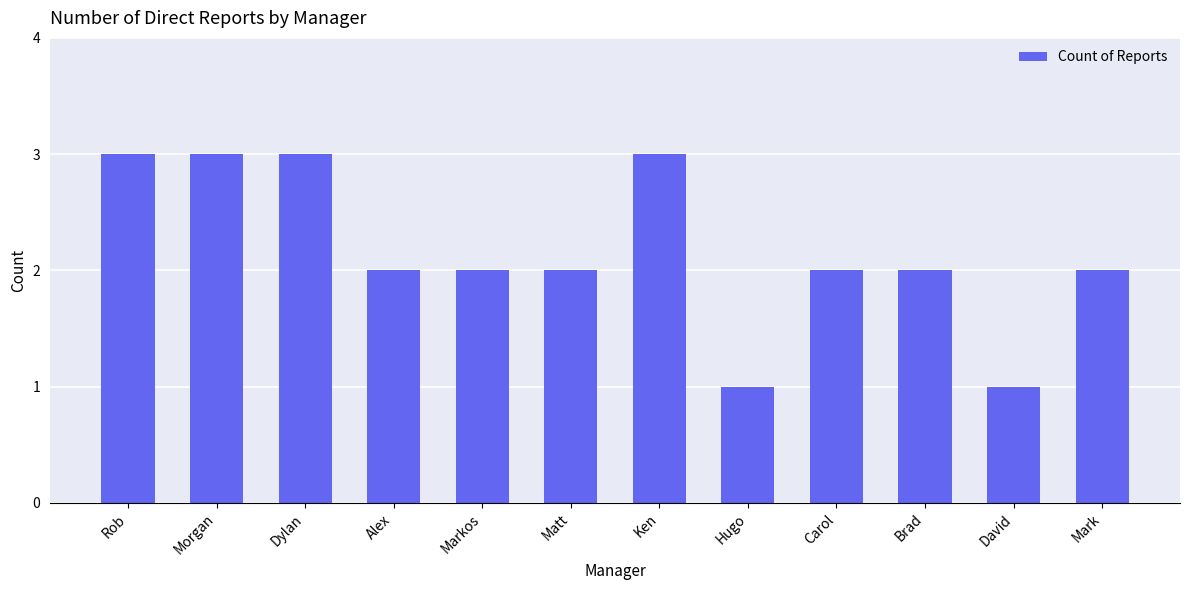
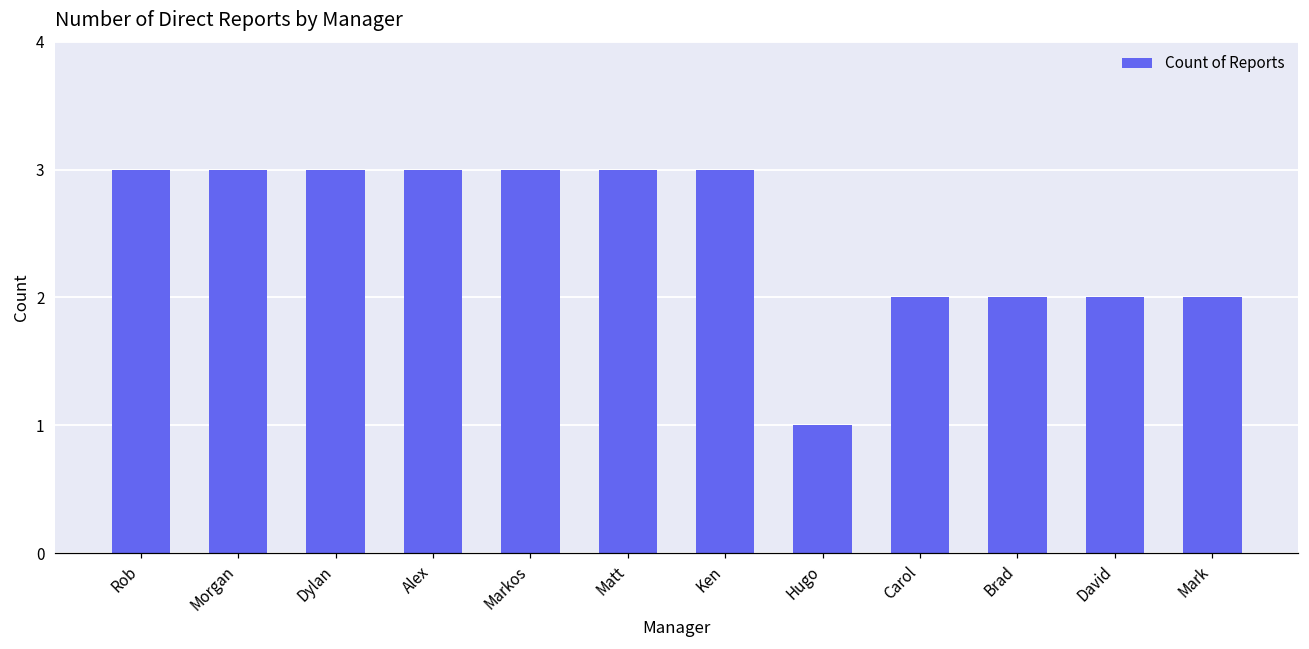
  {
    "Rob": 3,
    "Morgan": 3,
    "Dylan": 3,
-   "Alex": 2,
-   "Markos": 2,
-   "Matt": 2,
+   "Alex": 3,
+   "Markos": 3,
+   "Matt": 3,
    "Ken": 3,
    "Hugo": 1,
    "Carol": 2,
    "Brad": 2,
-   "David": 1,
+   "David": 2,
    "Mark": 2
  }
